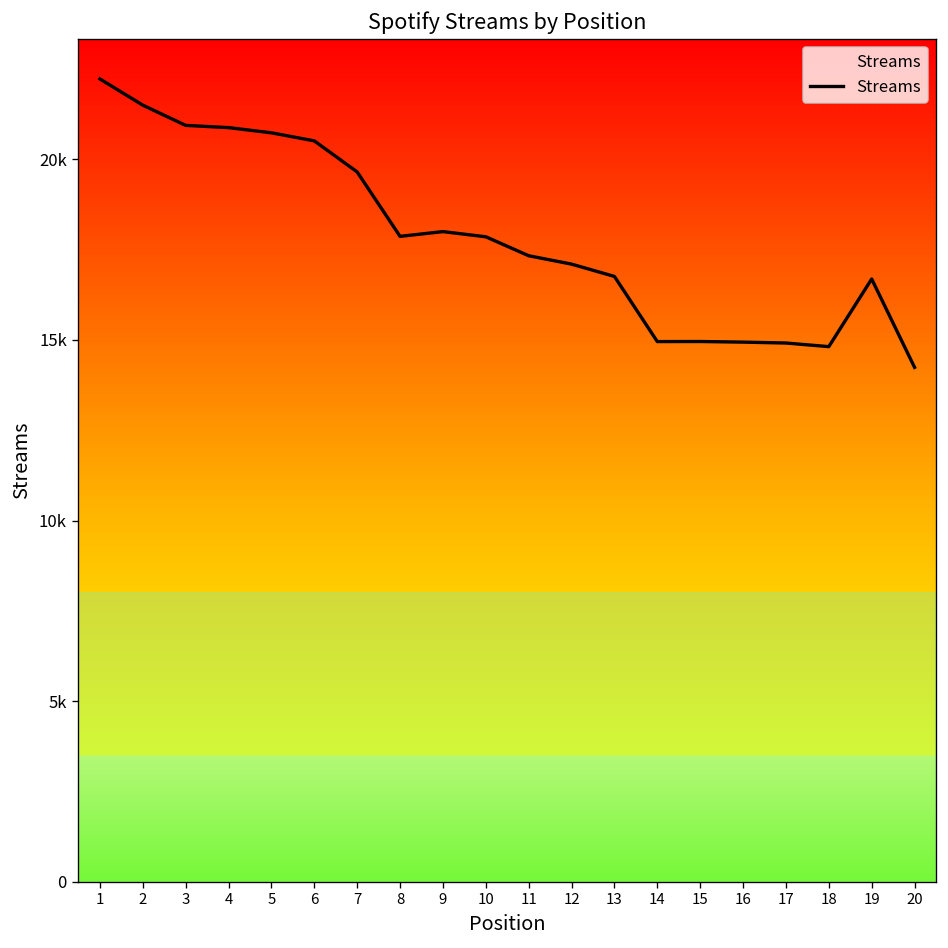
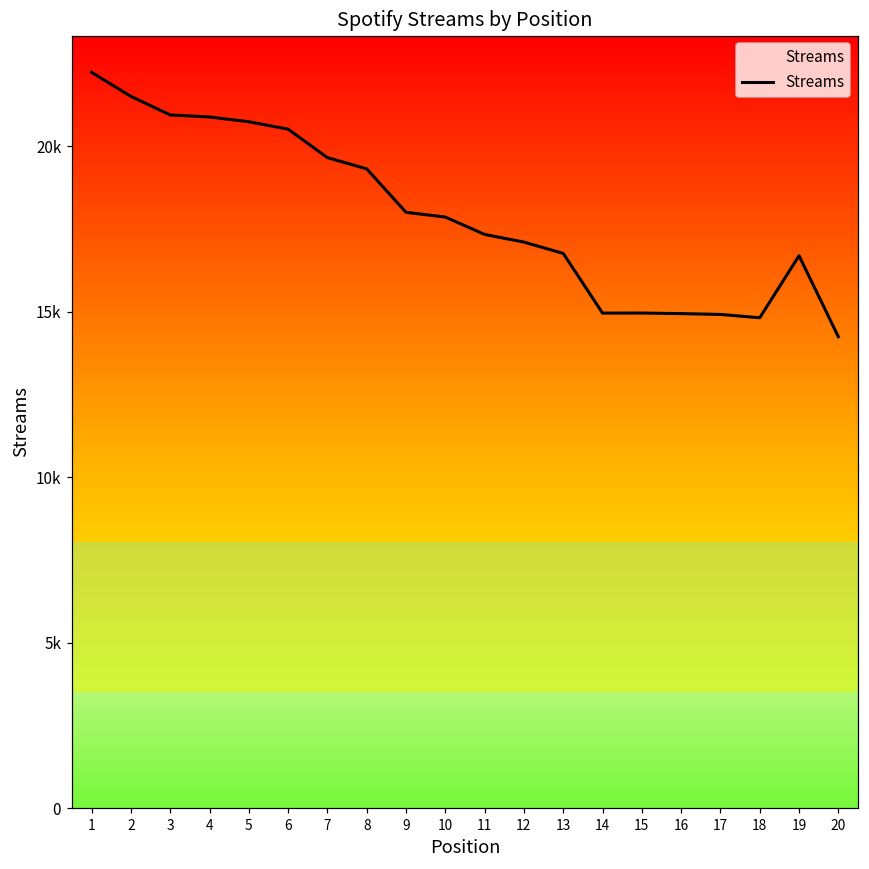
  {
    "1": 22200,
    "2": 21500,
    "3": 20900,
    "4": 20900,
    "5": 20700,
    "6": 20500,
    "7": 19700,
-   "8": 17900,
+   "8": 19300,
    "9": 18000,
    "10": 17900,
    "11": 17300,
    "12": 17100,
    "13": 16800,
    "14": 15000,
    "15": 15000,
    "16": 14900,
    "17": 14900,
    "18": 14800,
    "19": 16700,
    "20": 14200
  }
